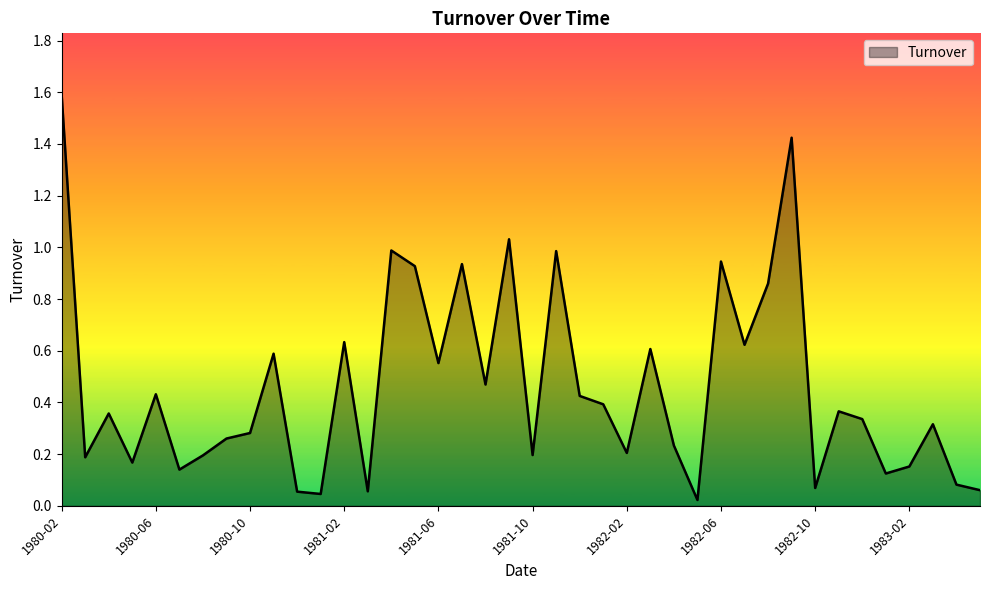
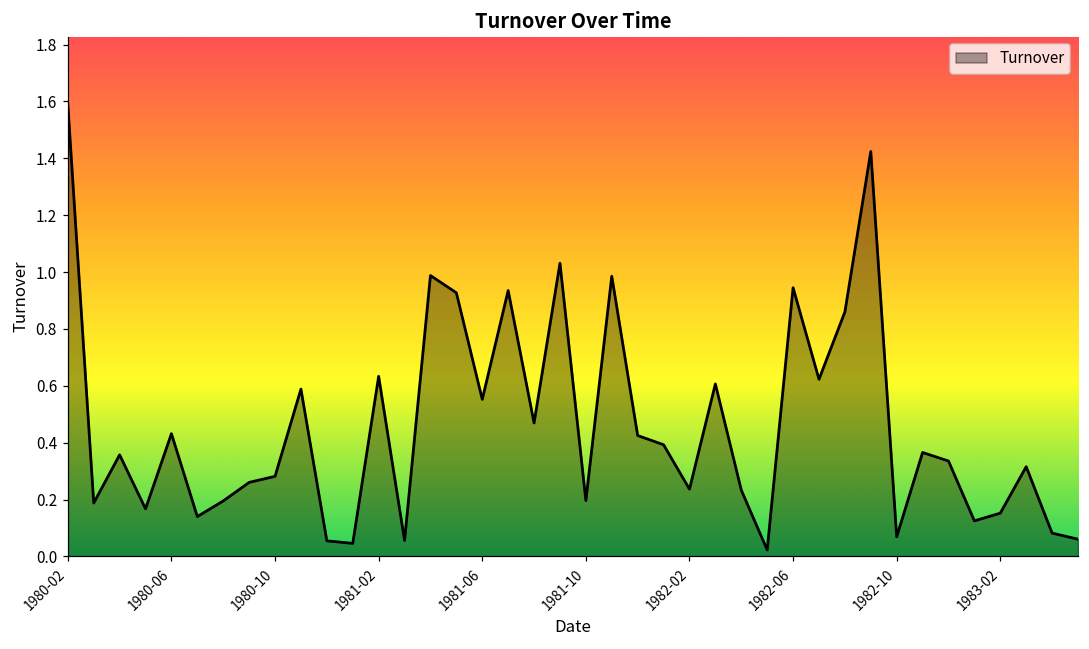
  {
    "1980-02": 1.59,
    "1980-06": 0.43,
    "1980-10": 0.28,
    "1981-02": 0.63,
    "1981-06": 0.55,
    "1981-10": 0.20,
-   "1982-02": 0.20,
+   "1982-02": 0.24,
    "1982-06": 0.95,
    "1982-10": 0.07,
    "1983-02": 0.15
  }
